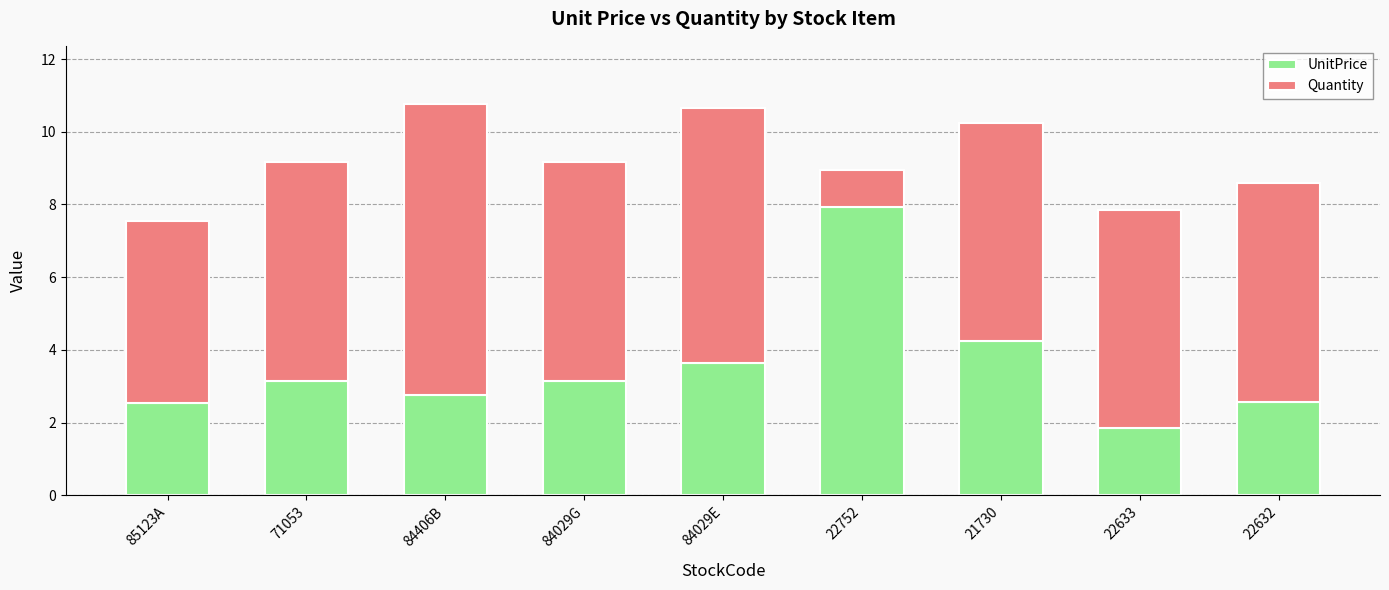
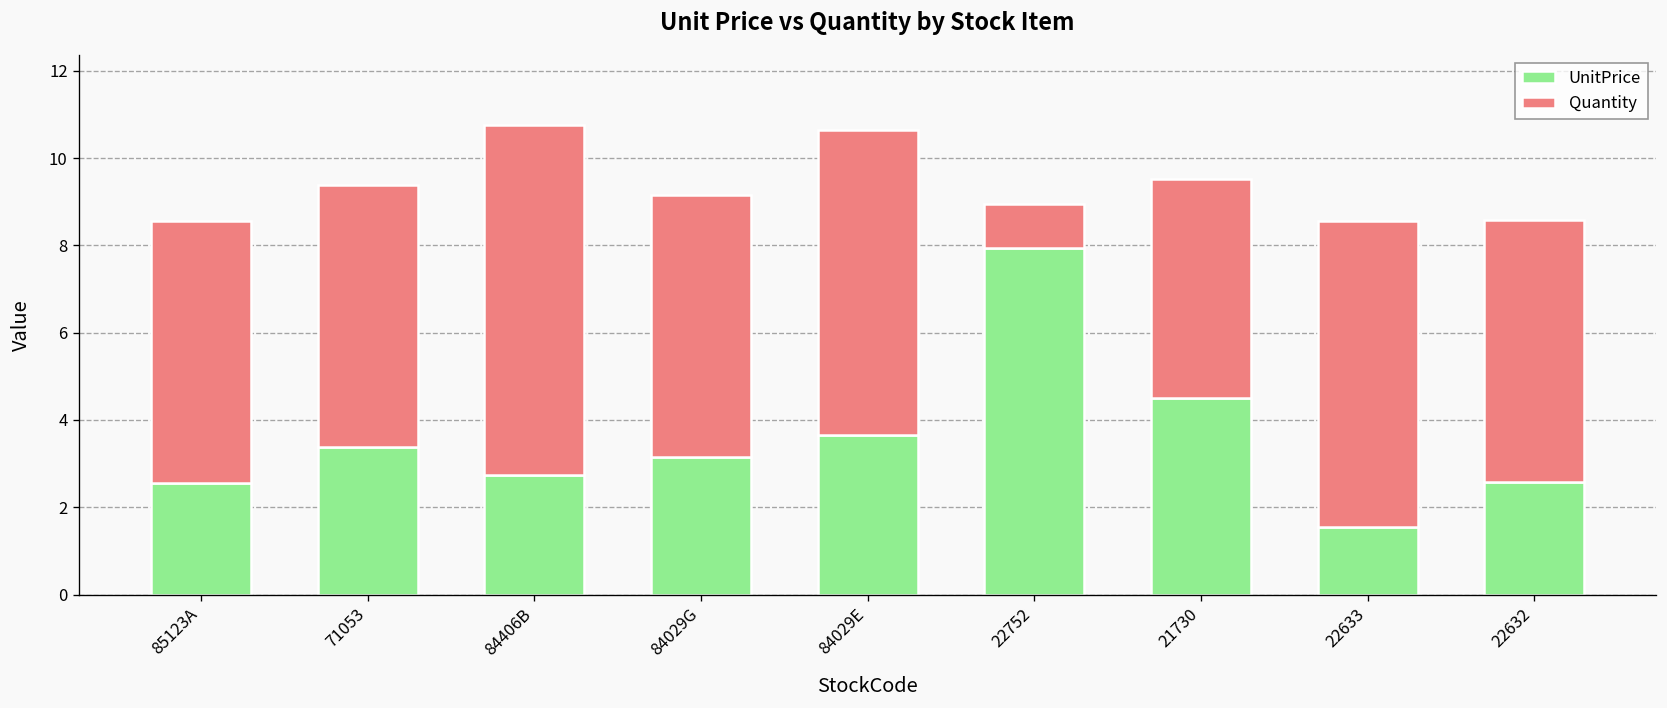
  {
    "UnitPrice": {
      "85123A": 2.6,
-     "71053": 3.2,
+     "71053": 3.4,
      "84406B": 2.8,
      "84029G": 3.2,
      "84029E": 3.7,
      "22752": 7.9,
-     "21730": 4.3,
-     "22633": 1.9,
+     "21730": 4.5,
+     "22633": 1.6,
      "22632": 2.6
    },
    "Quantity": {
-     "85123A": 5,
+     "85123A": 6,
      "71053": 6,
      "84406B": 8,
      "84029G": 6,
      "84029E": 7,
      "22752": 1,
-     "21730": 6,
-     "22633": 6,
+     "21730": 5,
+     "22633": 7,
      "22632": 6
    }
  }
